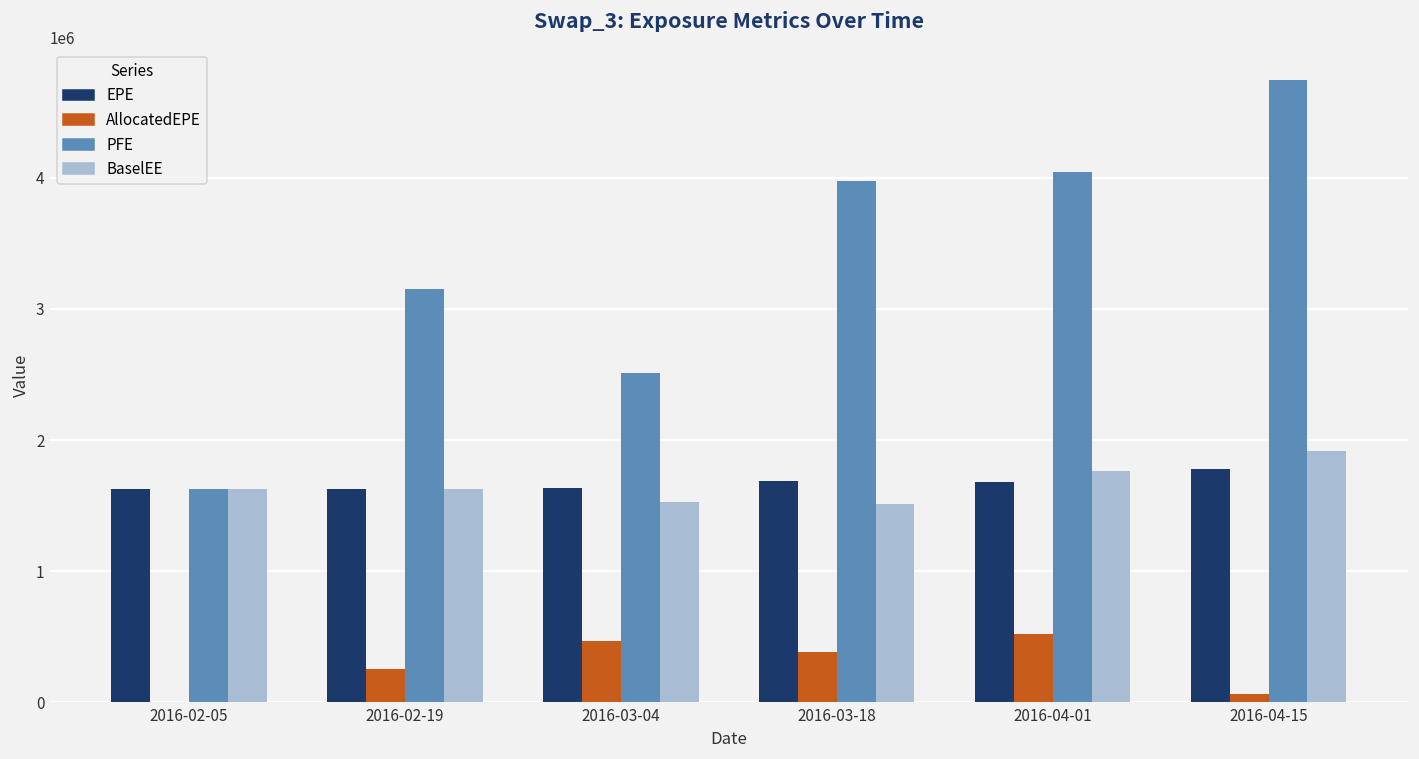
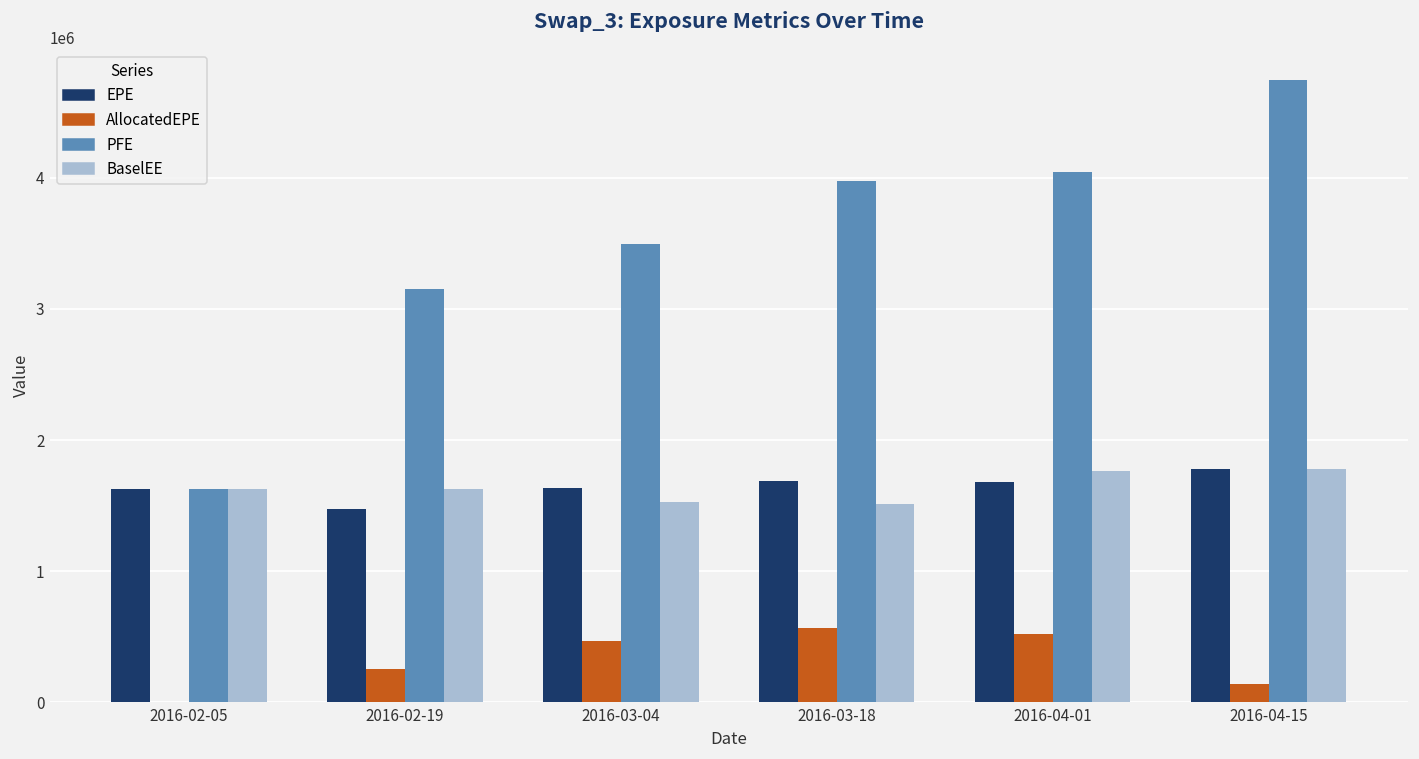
  {
    "EPE": {
      "2016-02-05": 1630000,
-     "2016-02-19": 1630000,
+     "2016-02-19": 1480000,
      "2016-03-04": 1630000,
      "2016-03-18": 1690000,
      "2016-04-01": 1680000,
      "2016-04-15": 1780000
    },
    "AllocatedEPE": {
      "2016-02-05": 0,
      "2016-02-19": 260000,
      "2016-03-04": 470000,
-     "2016-03-18": 380000,
+     "2016-03-18": 570000,
      "2016-04-01": 520000,
-     "2016-04-15": 70000
+     "2016-04-15": 140000
    },
    "PFE": {
      "2016-02-05": 1630000,
      "2016-02-19": 3150000,
-     "2016-03-04": 2510000,
+     "2016-03-04": 3490000,
      "2016-03-18": 3980000,
      "2016-04-01": 4040000,
      "2016-04-15": 4740000
    },
    "BaselEE": {
      "2016-02-05": 1630000,
      "2016-02-19": 1630000,
      "2016-03-04": 1530000,
      "2016-03-18": 1520000,
      "2016-04-01": 1760000,
-     "2016-04-15": 1920000
+     "2016-04-15": 1780000
    }
  }
